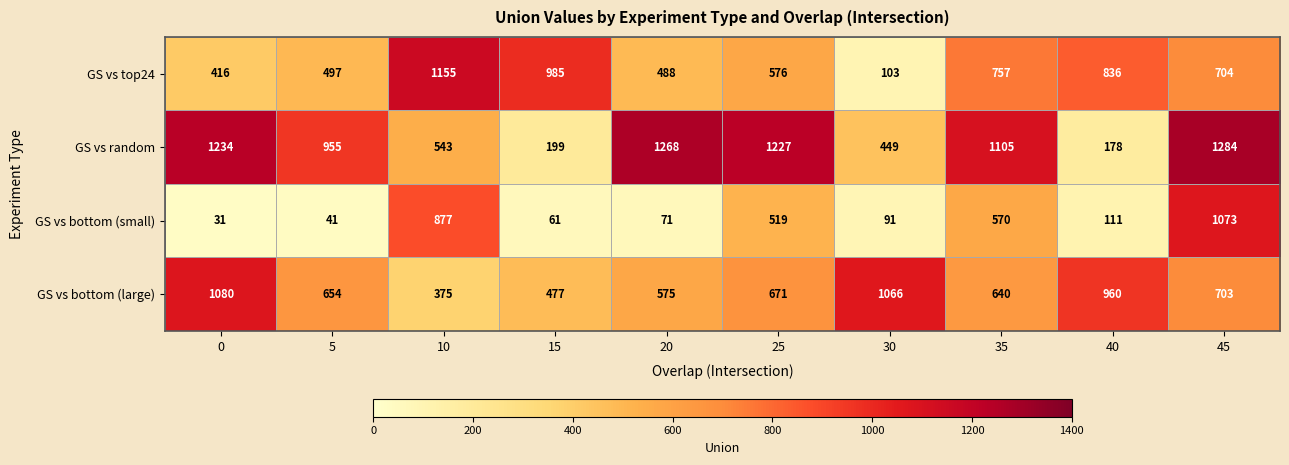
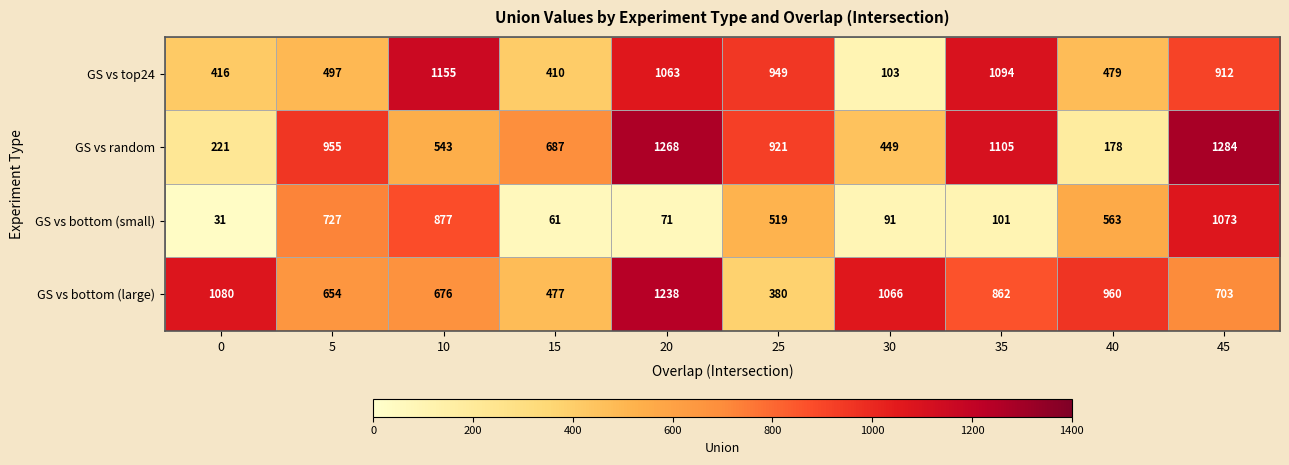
  {
    "GS vs top24": {
      "0": 416,
      "5": 497,
      "10": 1155,
-     "15": 985,
-     "20": 488,
-     "25": 576,
+     "15": 410,
+     "20": 1063,
+     "25": 949,
      "30": 103,
-     "35": 757,
-     "40": 836,
-     "45": 704
+     "35": 1094,
+     "40": 479,
+     "45": 912
    },
    "GS vs random": {
-     "0": 1234,
+     "0": 221,
      "5": 955,
      "10": 543,
-     "15": 199,
+     "15": 687,
      "20": 1268,
-     "25": 1227,
+     "25": 921,
      "30": 449,
      "35": 1105,
      "40": 178,
      "45": 1284
    },
    "GS vs bottom (small)": {
      "0": 31,
-     "5": 41,
+     "5": 727,
      "10": 877,
      "15": 61,
      "20": 71,
      "25": 519,
      "30": 91,
-     "35": 570,
-     "40": 111,
+     "35": 101,
+     "40": 563,
      "45": 1073
    },
    "GS vs bottom (large)": {
      "0": 1080,
      "5": 654,
-     "10": 375,
+     "10": 676,
      "15": 477,
-     "20": 575,
-     "25": 671,
+     "20": 1238,
+     "25": 380,
      "30": 1066,
-     "35": 640,
+     "35": 862,
      "40": 960,
      "45": 703
    }
  }
